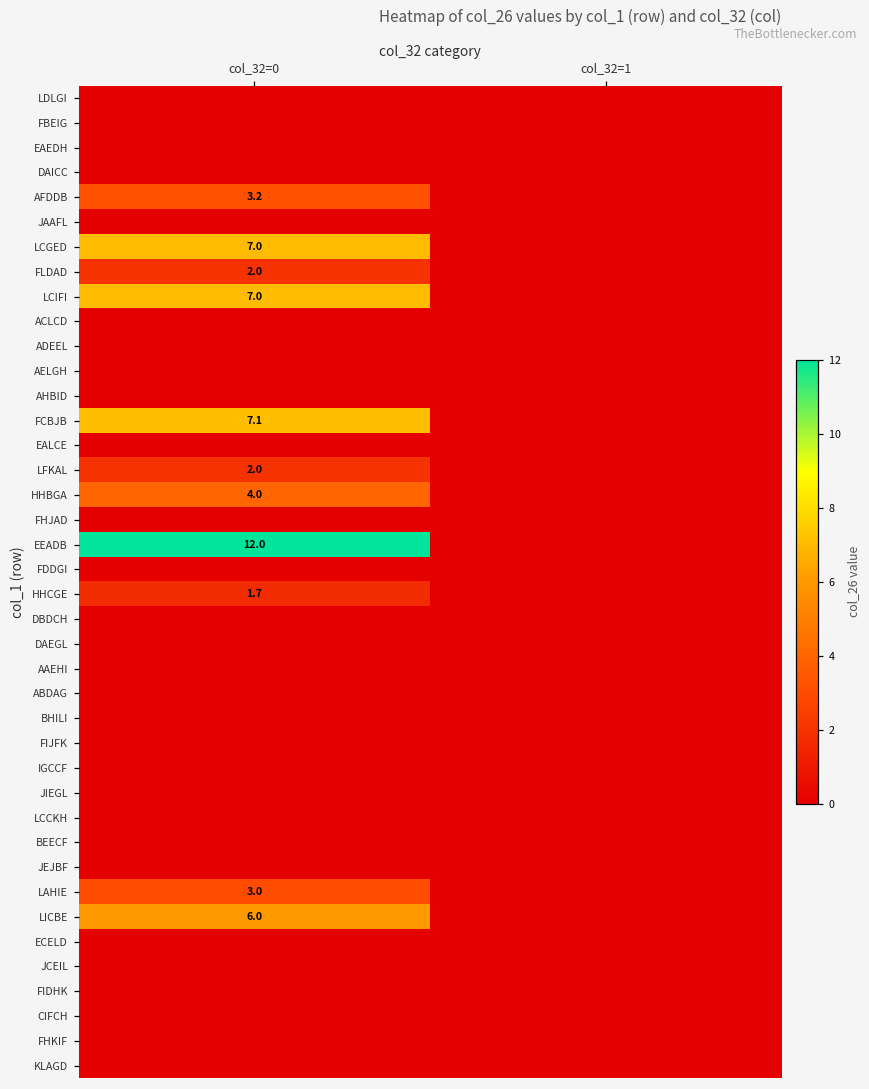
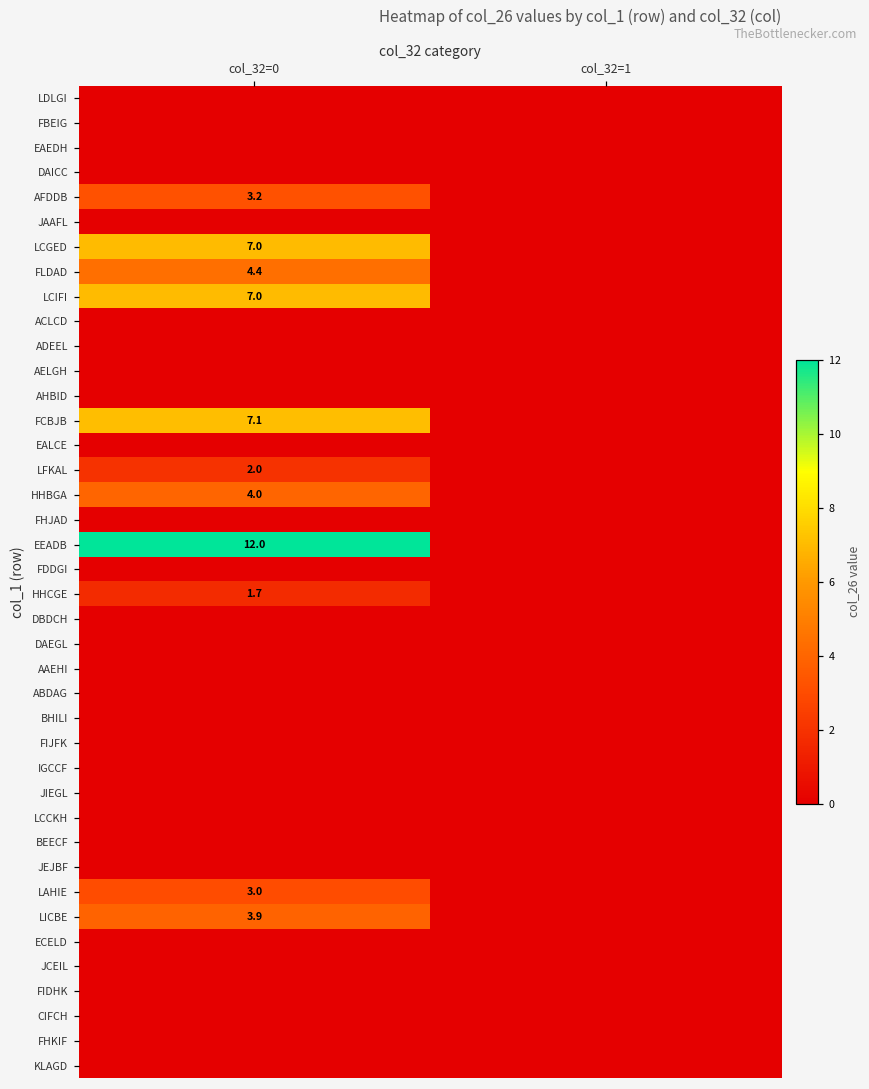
  {
    "AFDDB": {
      "col_32=0": 3.2
    },
    "LCGED": {
      "col_32=0": 7.0
    },
    "FLDAD": {
-     "col_32=0": 2.0
+     "col_32=0": 4.4
    },
    "LCIFI": {
      "col_32=0": 7.0
    },
    "FCBJB": {
      "col_32=0": 7.1
    },
    "LFKAL": {
      "col_32=0": 2.0
    },
    "HHBGA": {
      "col_32=0": 4.0
    },
    "EEADB": {
      "col_32=0": 12.0
    },
    "HHCGE": {
      "col_32=0": 1.7
    },
    "LAHIE": {
      "col_32=0": 3.0
    },
    "LICBE": {
-     "col_32=0": 6.0
+     "col_32=0": 3.9
    }
  }
